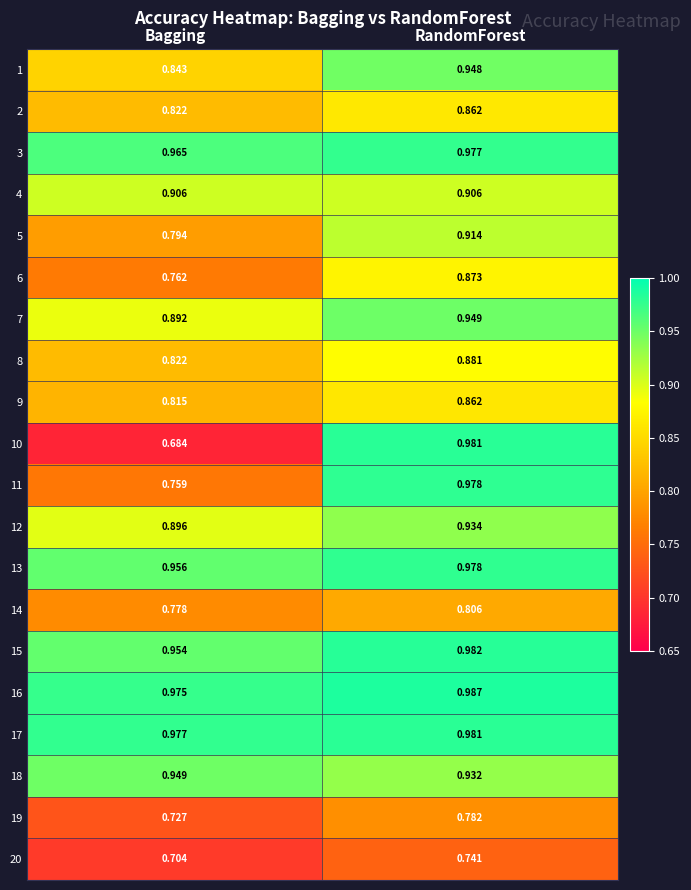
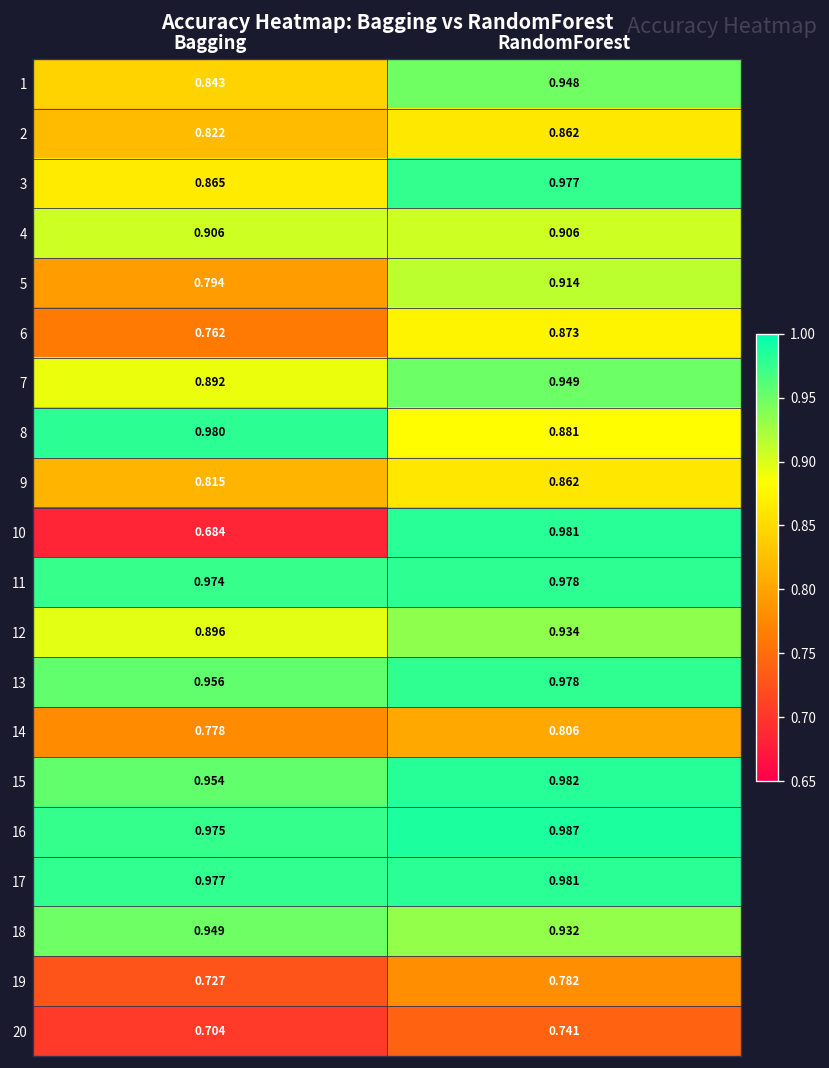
  {
    "1": {
      "Bagging": 0.843,
      "RandomForest": 0.948
    },
    "2": {
      "Bagging": 0.822,
      "RandomForest": 0.862
    },
    "3": {
-     "Bagging": 0.965,
+     "Bagging": 0.865,
      "RandomForest": 0.977
    },
    "4": {
      "Bagging": 0.906,
      "RandomForest": 0.906
    },
    "5": {
      "Bagging": 0.794,
      "RandomForest": 0.914
    },
    "6": {
      "Bagging": 0.762,
      "RandomForest": 0.873
    },
    "7": {
      "Bagging": 0.892,
      "RandomForest": 0.949
    },
    "8": {
-     "Bagging": 0.822,
+     "Bagging": 0.980,
      "RandomForest": 0.881
    },
    "9": {
      "Bagging": 0.815,
      "RandomForest": 0.862
    },
    "10": {
      "Bagging": 0.684,
      "RandomForest": 0.981
    },
    "11": {
-     "Bagging": 0.759,
+     "Bagging": 0.974,
      "RandomForest": 0.978
    },
    "12": {
      "Bagging": 0.896,
      "RandomForest": 0.934
    },
    "13": {
      "Bagging": 0.956,
      "RandomForest": 0.978
    },
    "14": {
      "Bagging": 0.778,
      "RandomForest": 0.806
    },
    "15": {
      "Bagging": 0.954,
      "RandomForest": 0.982
    },
    "16": {
      "Bagging": 0.975,
      "RandomForest": 0.987
    },
    "17": {
      "Bagging": 0.977,
      "RandomForest": 0.981
    },
    "18": {
      "Bagging": 0.949,
      "RandomForest": 0.932
    },
    "19": {
      "Bagging": 0.727,
      "RandomForest": 0.782
    },
    "20": {
      "Bagging": 0.704,
      "RandomForest": 0.741
    }
  }
